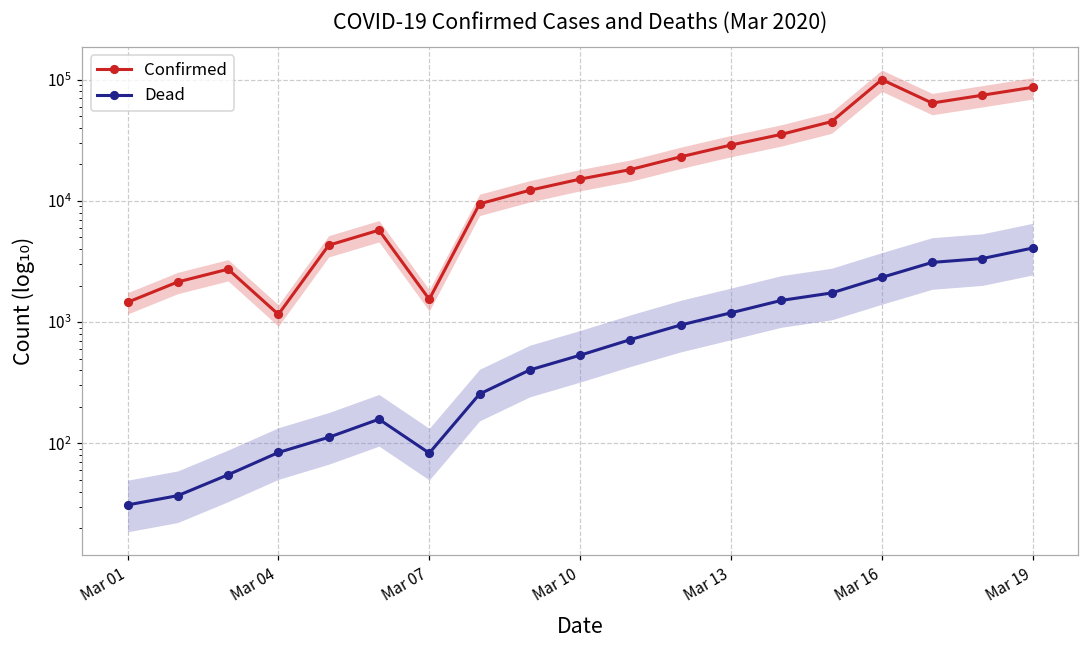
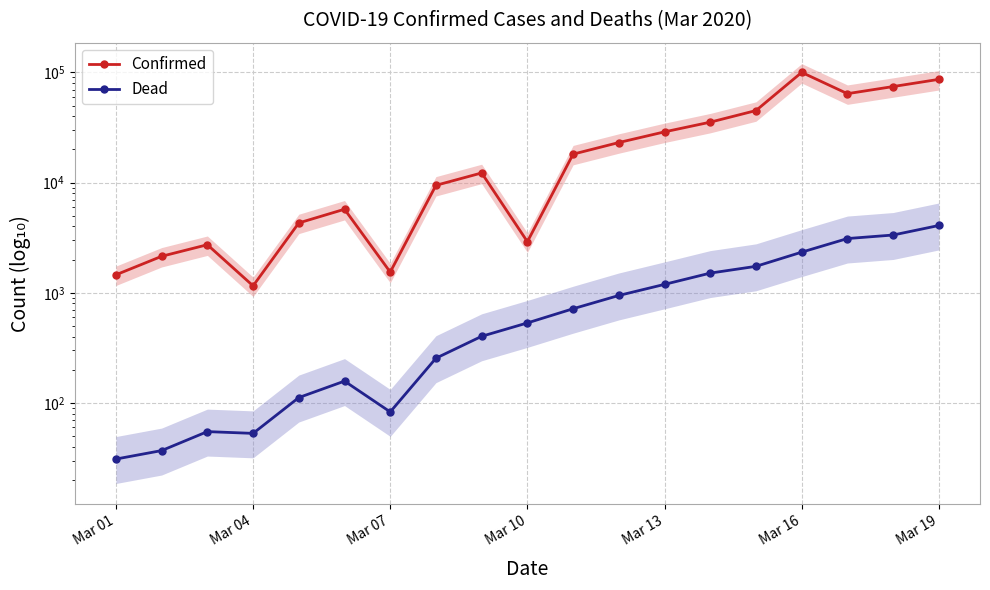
  {
    "Confirmed": {
      "Mar 01": 1500,
      "Mar 04": 1200,
      "Mar 07": 1500,
-     "Mar 10": 15000,
+     "Mar 10": 2900,
      "Mar 13": 29000,
      "Mar 16": 100000,
      "Mar 19": 90000
    },
    "Dead": {
      "Mar 01": 31,
-     "Mar 04": 80,
+     "Mar 04": 50,
      "Mar 07": 80,
      "Mar 10": 500,
      "Mar 13": 1200,
      "Mar 16": 2300,
      "Mar 19": 4100
    }
  }
